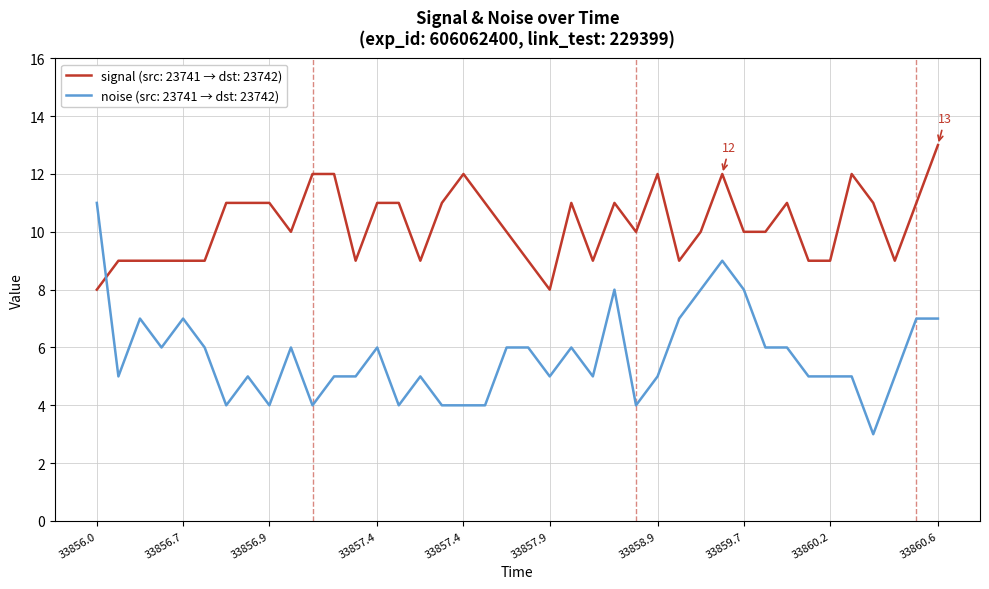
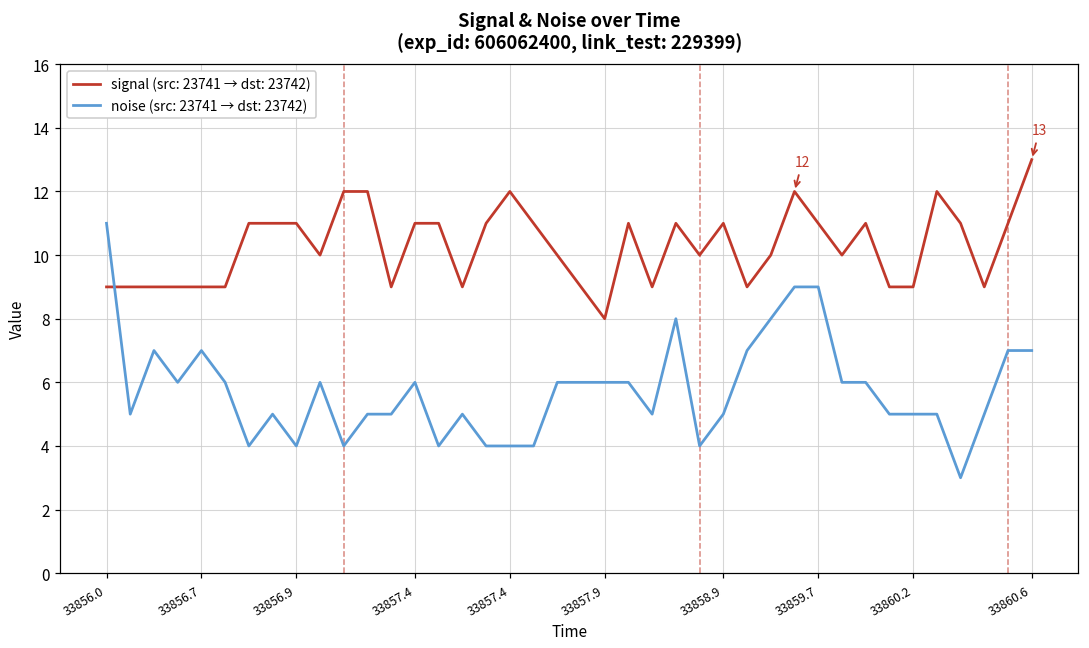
  {
    "signal (src: 23741 → dst: 23742)": {
-     "33856.0": 8,
+     "33856.0": 9,
      "33856.7": 9,
      "33856.9": 11,
      "33857.9": 8,
-     "33858.9": 12,
-     "33859.7": 10,
+     "33858.9": 11,
+     "33859.7": 11,
      "33860.2": 9
    },
    "noise (src: 23741 → dst: 23742)": {
      "33856.0": 11,
      "33856.7": 7,
      "33856.9": 4,
-     "33857.9": 5,
+     "33857.9": 6,
      "33858.9": 5,
-     "33859.7": 8,
+     "33859.7": 9,
      "33860.2": 5,
      "33860.6": 7
    }
  }
